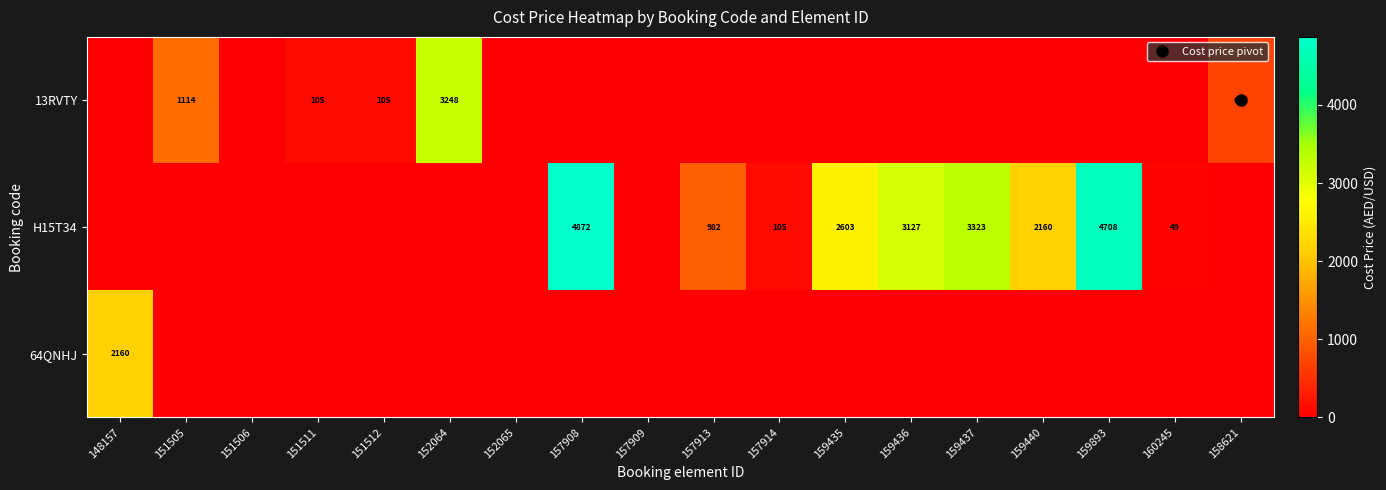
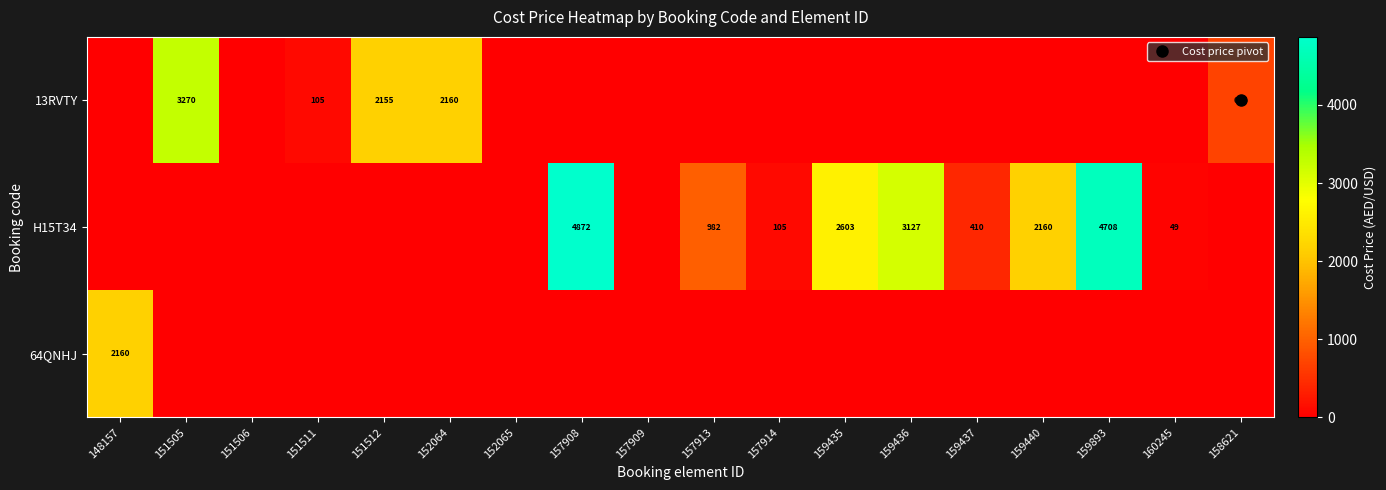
  {
    "13RVTY": {
-     "151505": 1114,
+     "151505": 3270,
      "151511": 105,
-     "151512": 105,
-     "152064": 3248
+     "151512": 2155,
+     "152064": 2160
    },
    "H15T34": {
      "157908": 4872,
      "157913": 982,
      "157914": 105,
      "159435": 2603,
      "159436": 3127,
-     "159437": 3323,
+     "159437": 410,
      "159440": 2160,
      "159893": 4708,
      "160245": 49
    },
    "64QNHJ": {
      "148157": 2160
    }
  }
